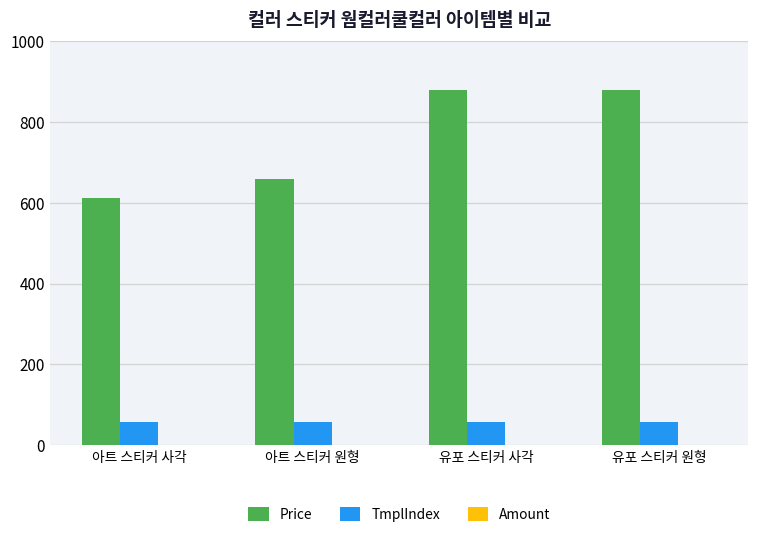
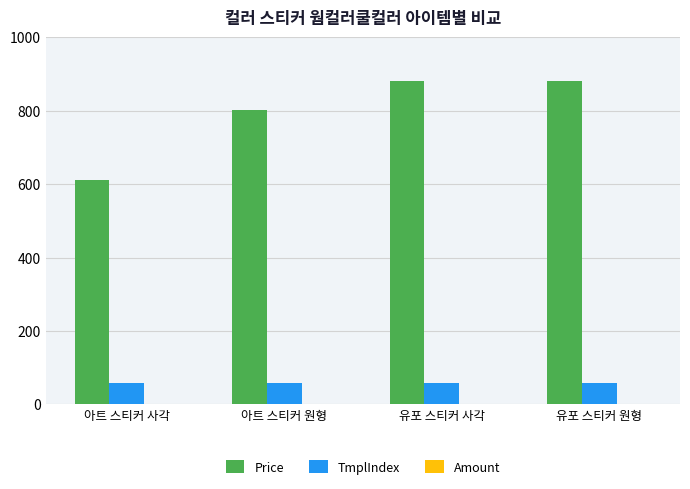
  {
    "Price": {
      "아트 스티커 사각": 610,
-     "아트 스티커 원형": 660,
+     "아트 스티커 원형": 800,
      "유포 스티커 사각": 880,
      "유포 스티커 원형": 880
    },
    "TmplIndex": {
      "아트 스티커 사각": 60,
      "아트 스티커 원형": 60,
      "유포 스티커 사각": 60,
      "유포 스티커 원형": 60
    }
  }
